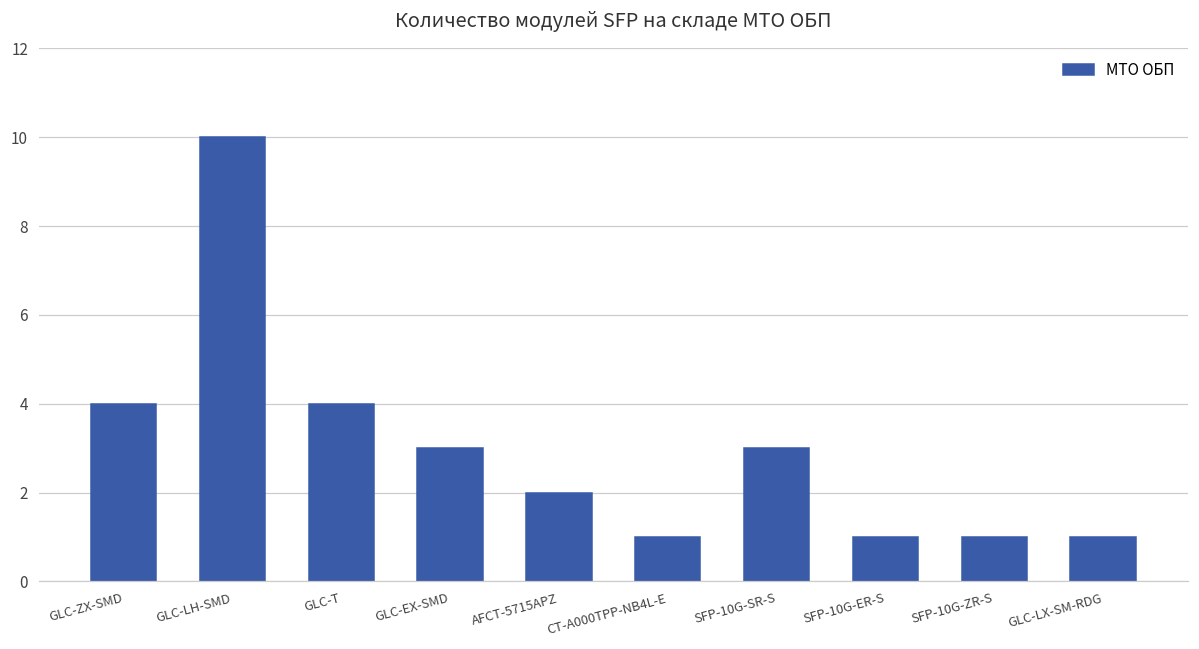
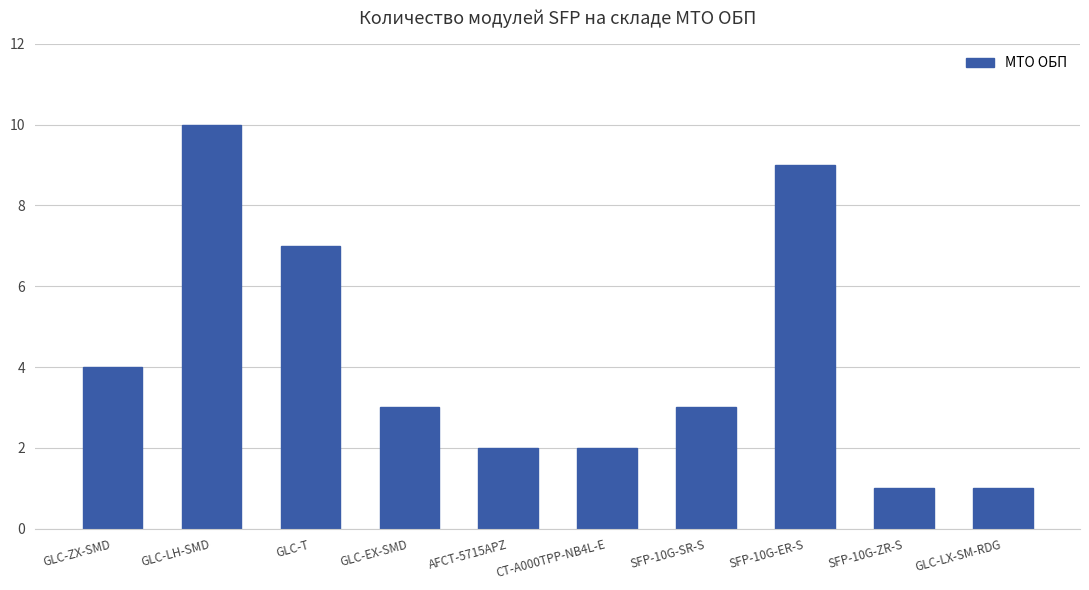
  {
    "GLC-ZX-SMD": 4,
    "GLC-LH-SMD": 10,
-   "GLC-T": 4,
+   "GLC-T": 7,
    "GLC-EX-SMD": 3,
    "AFCT-5715APZ": 2,
-   "CT-A000TPP-NB4L-E": 1,
+   "CT-A000TPP-NB4L-E": 2,
    "SFP-10G-SR-S": 3,
-   "SFP-10G-ER-S": 1,
+   "SFP-10G-ER-S": 9,
    "SFP-10G-ZR-S": 1,
    "GLC-LX-SM-RDG": 1
  }
